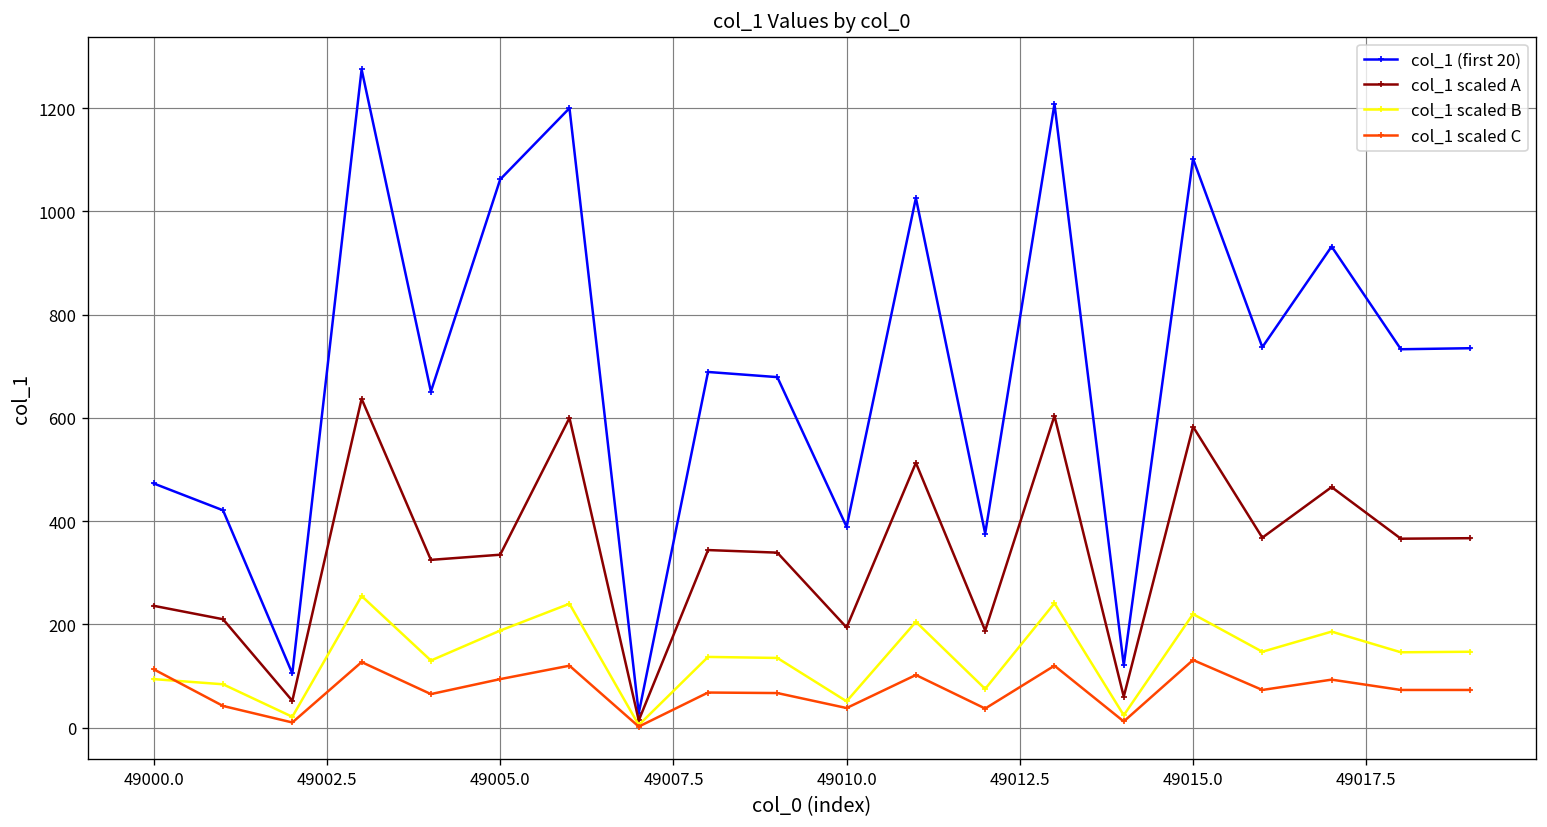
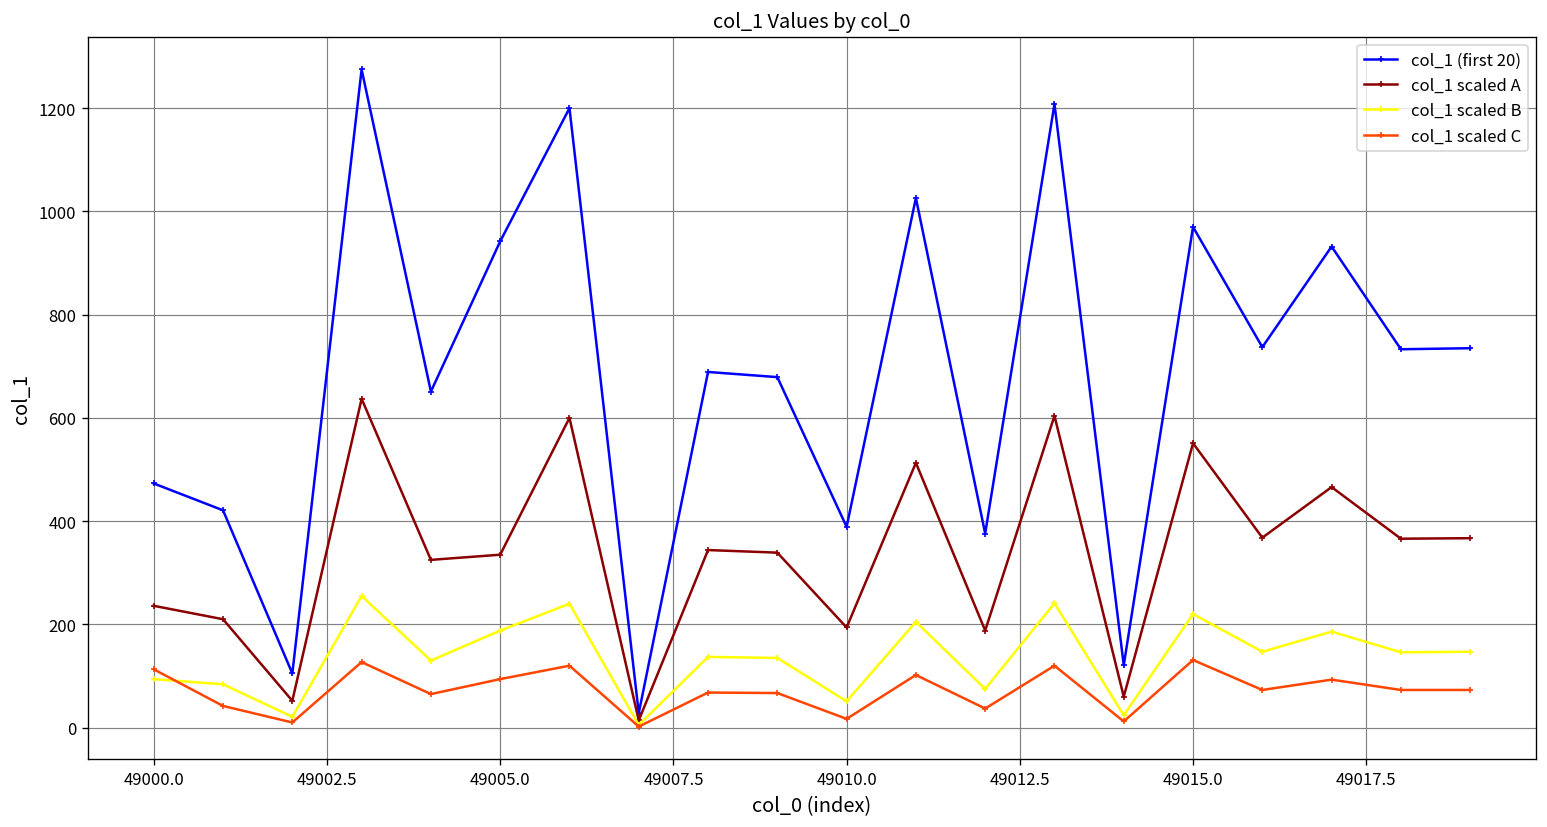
  {
    "col_1 (first 20)": {
      "49000.0": 470,
-     "49005.0": 1060,
+     "49005.0": 940,
      "49010.0": 390,
-     "49015.0": 1100
+     "49015.0": 970
    },
    "col_1 scaled A": {
      "49000.0": 240,
      "49005.0": 340,
      "49010.0": 190,
-     "49015.0": 580
+     "49015.0": 550
    },
    "col_1 scaled B": {
      "49000.0": 90,
      "49005.0": 190,
      "49010.0": 50,
      "49015.0": 220
    },
    "col_1 scaled C": {
      "49000.0": 110,
      "49005.0": 90,
-     "49010.0": 40,
+     "49010.0": 20,
      "49015.0": 130
    }
  }
